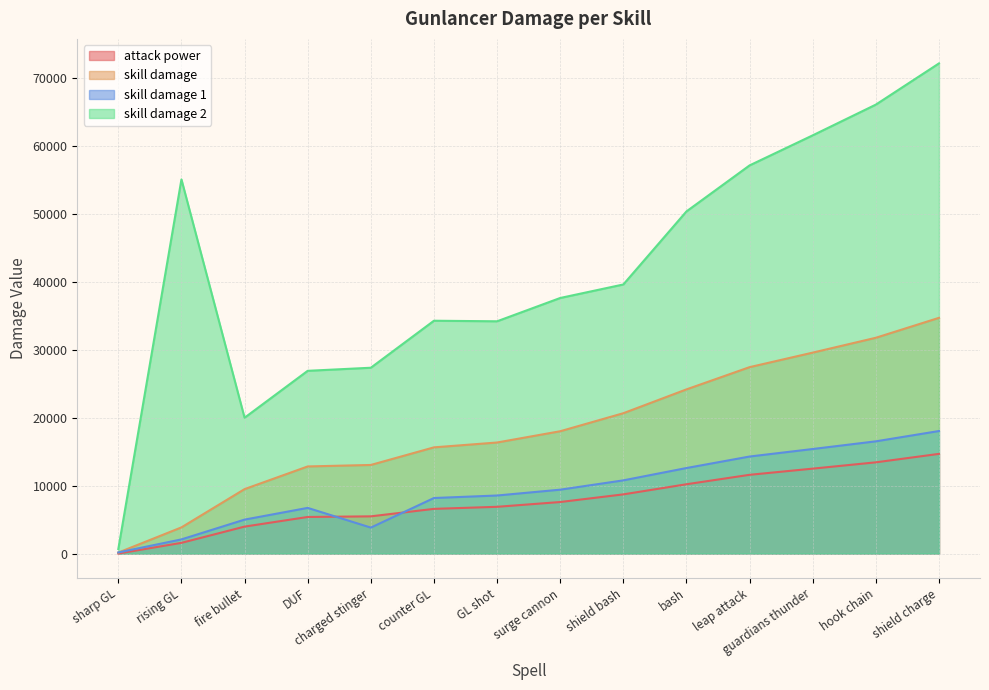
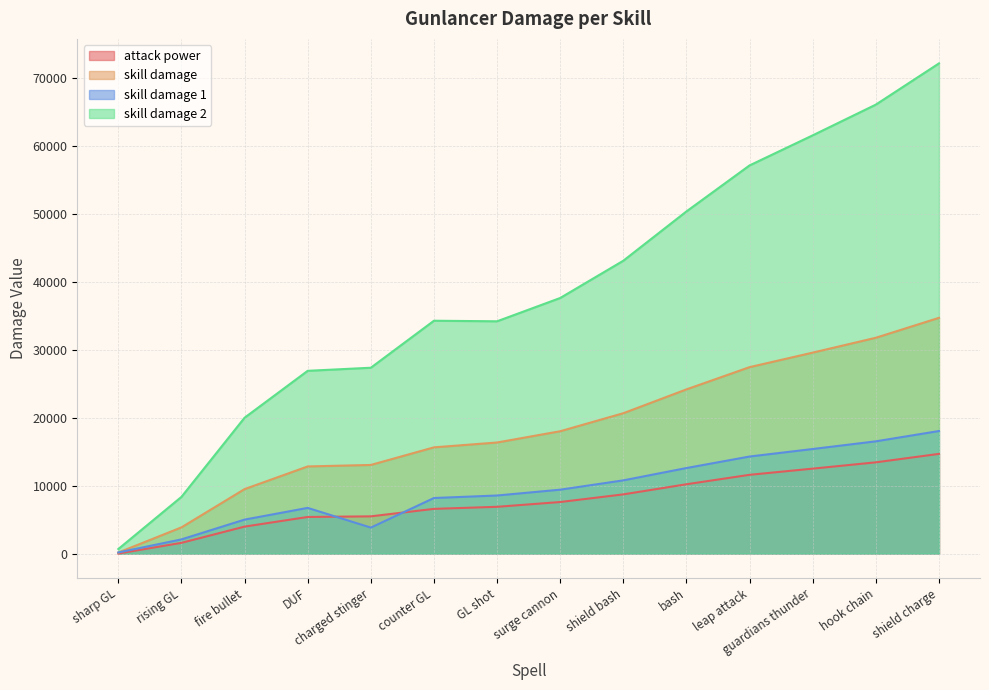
  {
    "skill damage 1": {
      "rising GL": 2000,
      "fire bullet": 5000,
      "DUF": 7000,
      "charged stinger": 4000,
      "counter GL": 8000,
      "GL shot": 9000,
      "surge cannon": 9000,
      "shield bash": 11000,
      "bash": 13000,
      "leap attack": 14000,
      "guardians thunder": 15000,
      "hook chain": 17000,
      "shield charge": 18000
    },
    "skill damage 2": {
      "sharp GL": 1000,
-     "rising GL": 55000,
+     "rising GL": 8000,
      "fire bullet": 20000,
      "DUF": 27000,
      "charged stinger": 27000,
      "counter GL": 34000,
      "GL shot": 34000,
      "surge cannon": 38000,
-     "shield bash": 40000,
+     "shield bash": 43000,
      "bash": 50000,
      "leap attack": 57000,
      "guardians thunder": 62000,
      "hook chain": 66000,
      "shield charge": 72000
    }
  }
